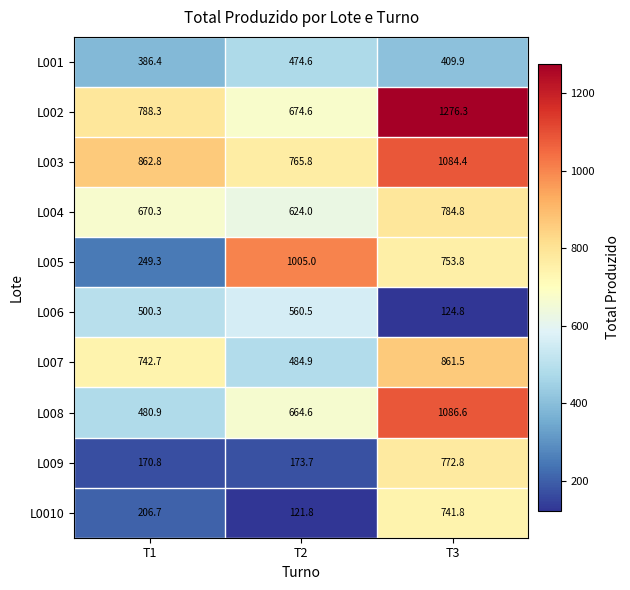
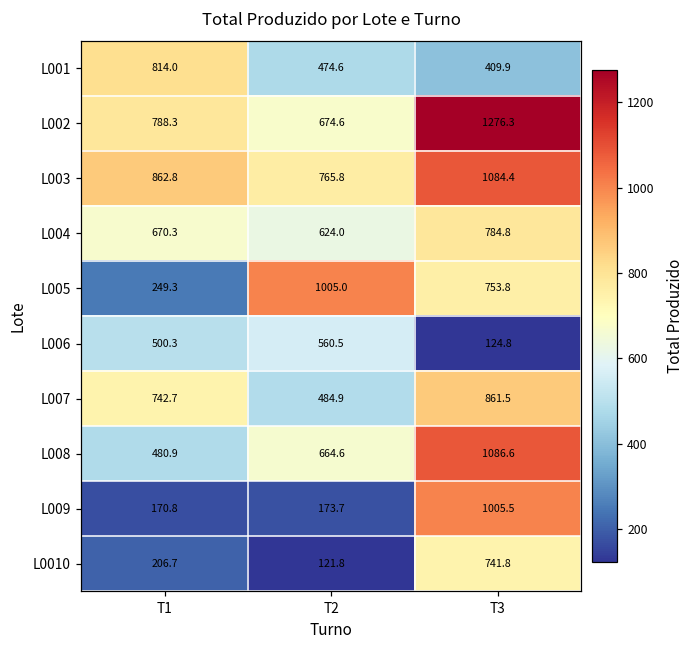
  {
    "L001": {
-     "T1": 386.4,
+     "T1": 814.0,
      "T2": 474.6,
      "T3": 409.9
    },
    "L002": {
      "T1": 788.3,
      "T2": 674.6,
      "T3": 1276.3
    },
    "L003": {
      "T1": 862.8,
      "T2": 765.8,
      "T3": 1084.4
    },
    "L004": {
      "T1": 670.3,
      "T2": 624.0,
      "T3": 784.8
    },
    "L005": {
      "T1": 249.3,
      "T2": 1005.0,
      "T3": 753.8
    },
    "L006": {
      "T1": 500.3,
      "T2": 560.5,
      "T3": 124.8
    },
    "L007": {
      "T1": 742.7,
      "T2": 484.9,
      "T3": 861.5
    },
    "L008": {
      "T1": 480.9,
      "T2": 664.6,
      "T3": 1086.6
    },
    "L009": {
      "T1": 170.8,
      "T2": 173.7,
-     "T3": 772.8
+     "T3": 1005.5
    },
    "L0010": {
      "T1": 206.7,
      "T2": 121.8,
      "T3": 741.8
    }
  }
